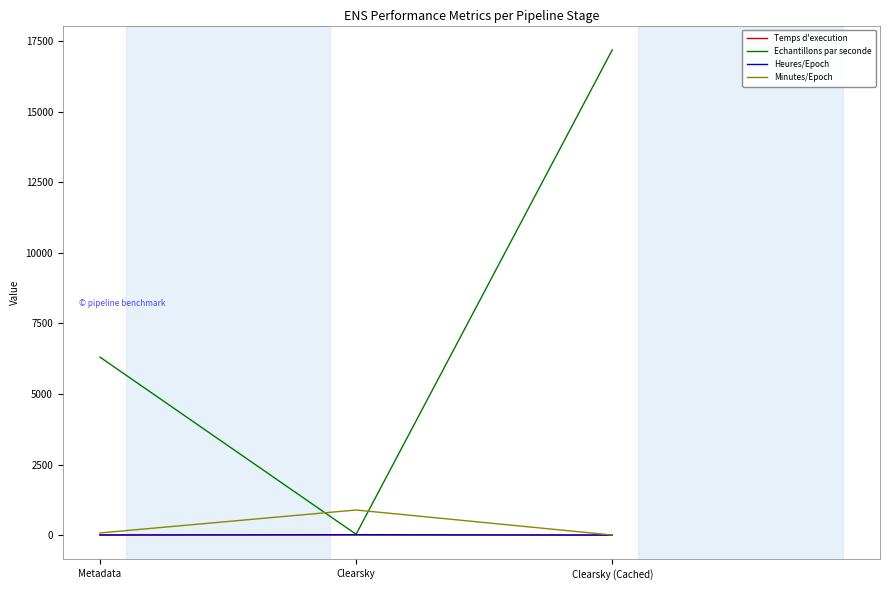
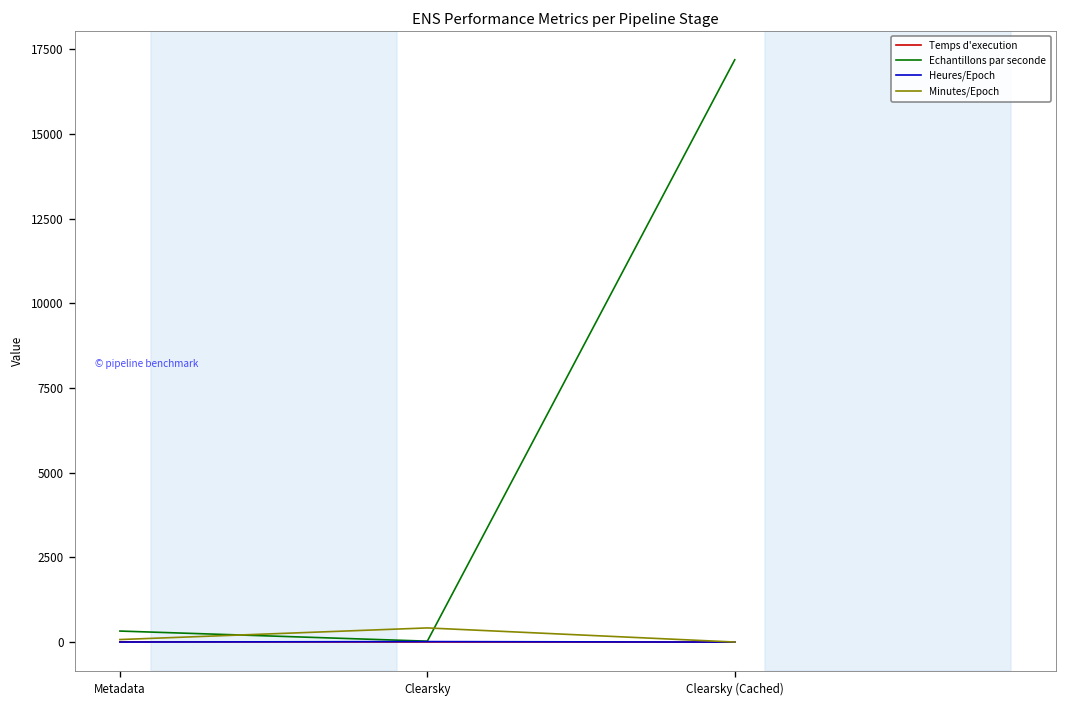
  {
    "Echantillons par seconde": {
-     "Metadata": 6300,
+     "Metadata": 300,
      "Clearsky (Cached)": 17200
    },
    "Minutes/Epoch": {
-     "Clearsky": 900
+     "Clearsky": 400
    }
  }
